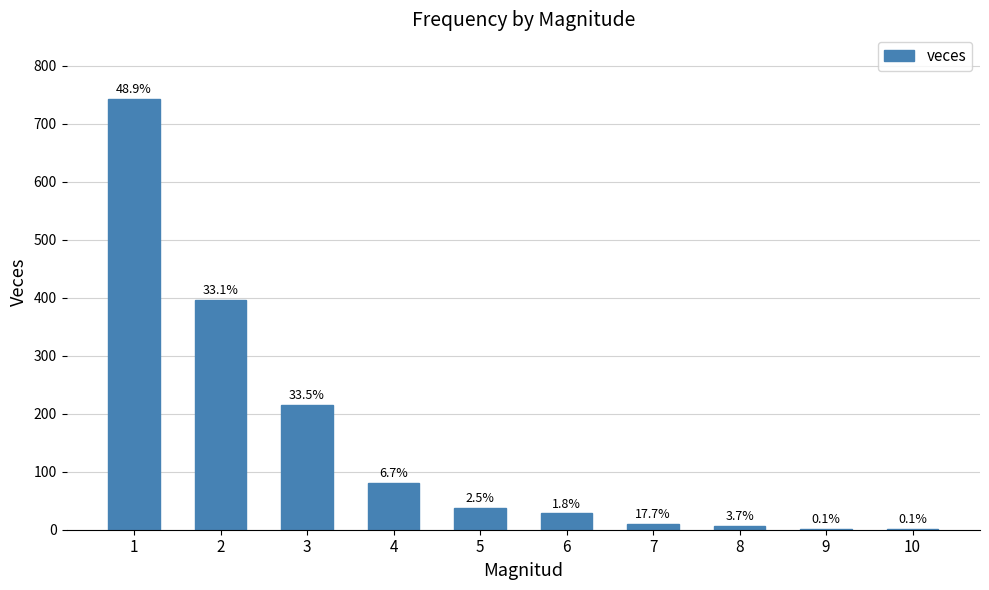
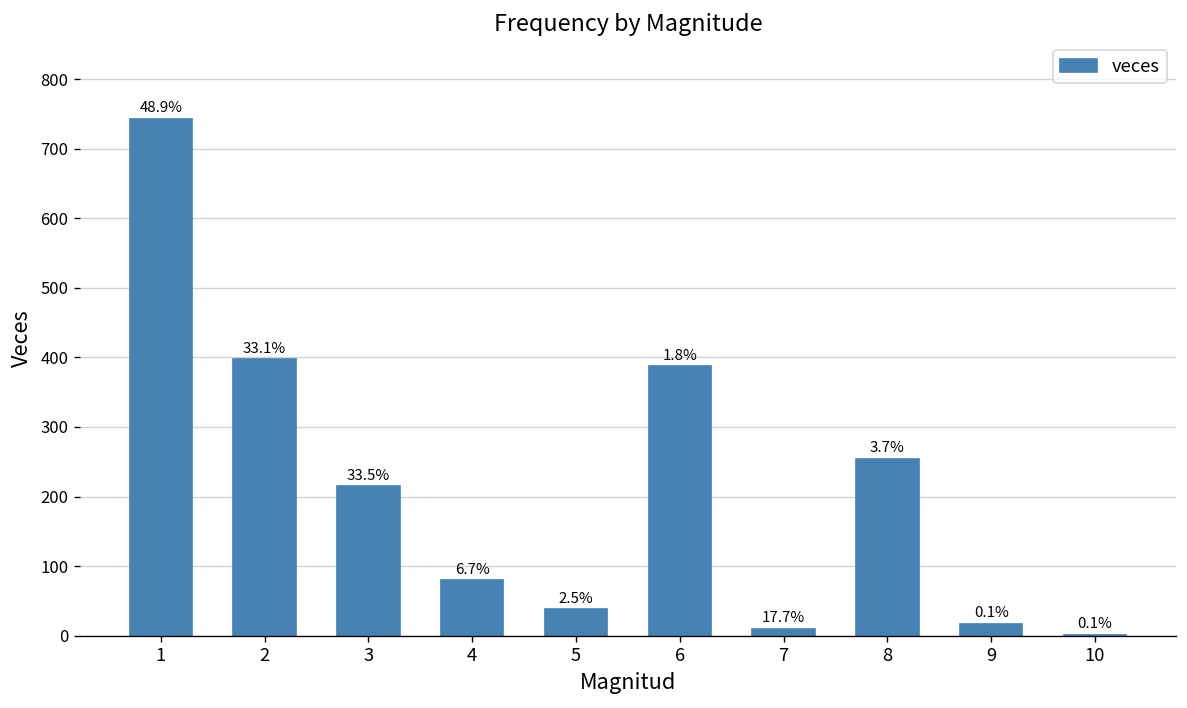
  {
-   "6": 30,
-   "8": 10,
-   "9": 0
+   "6": 390,
+   "8": 250,
+   "9": 20
  }
